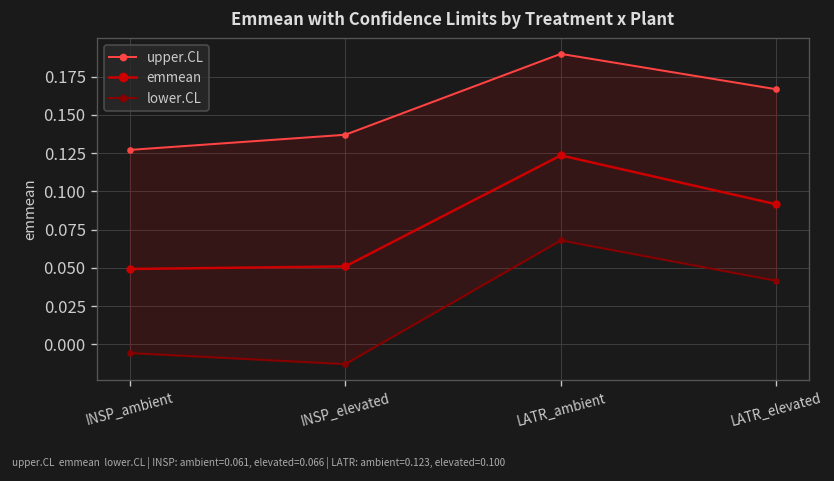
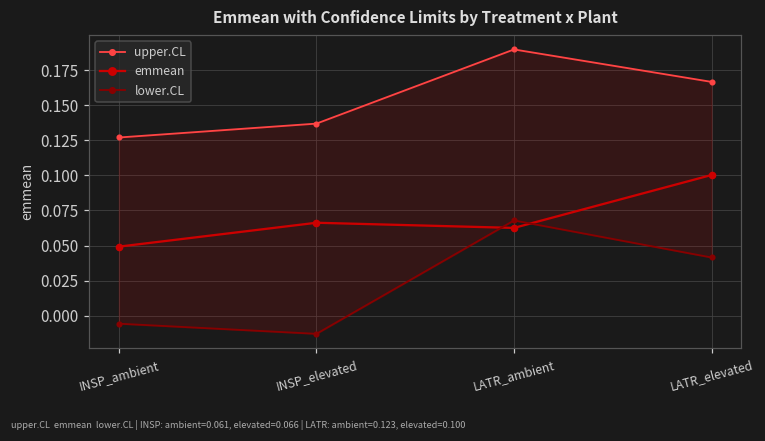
  {
    "upper.CL": {
      "INSP_ambient": 0.127,
      "INSP_elevated": 0.137,
      "LATR_ambient": 0.190,
      "LATR_elevated": 0.167
    },
    "emmean": {
      "INSP_ambient": 0.049,
-     "INSP_elevated": 0.051,
-     "LATR_ambient": 0.123,
-     "LATR_elevated": 0.091
+     "INSP_elevated": 0.066,
+     "LATR_ambient": 0.063,
+     "LATR_elevated": 0.100
    },
    "lower.CL": {
      "INSP_ambient": -0.006,
      "INSP_elevated": -0.013,
      "LATR_ambient": 0.068,
      "LATR_elevated": 0.041
    }
  }
